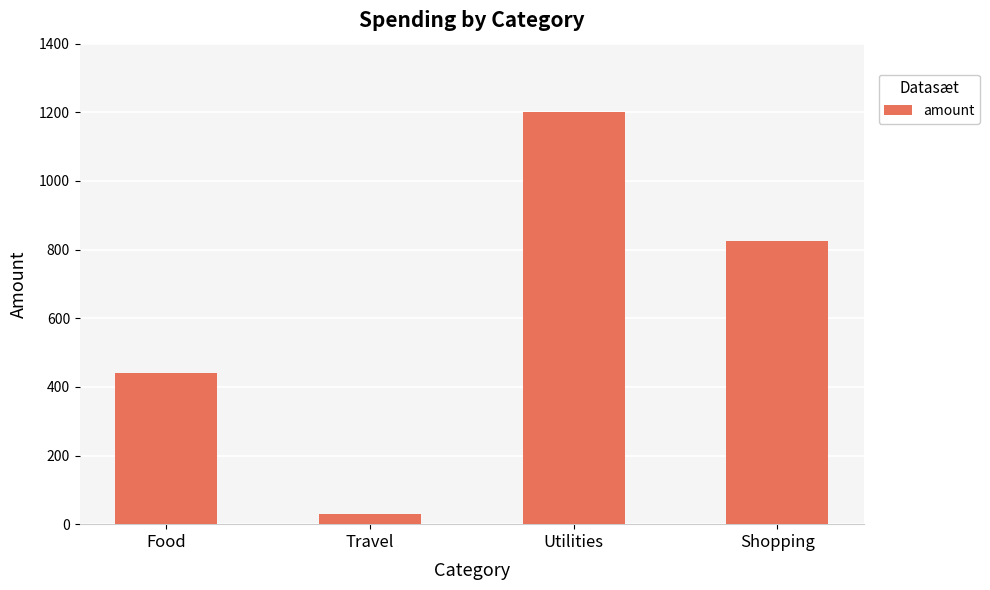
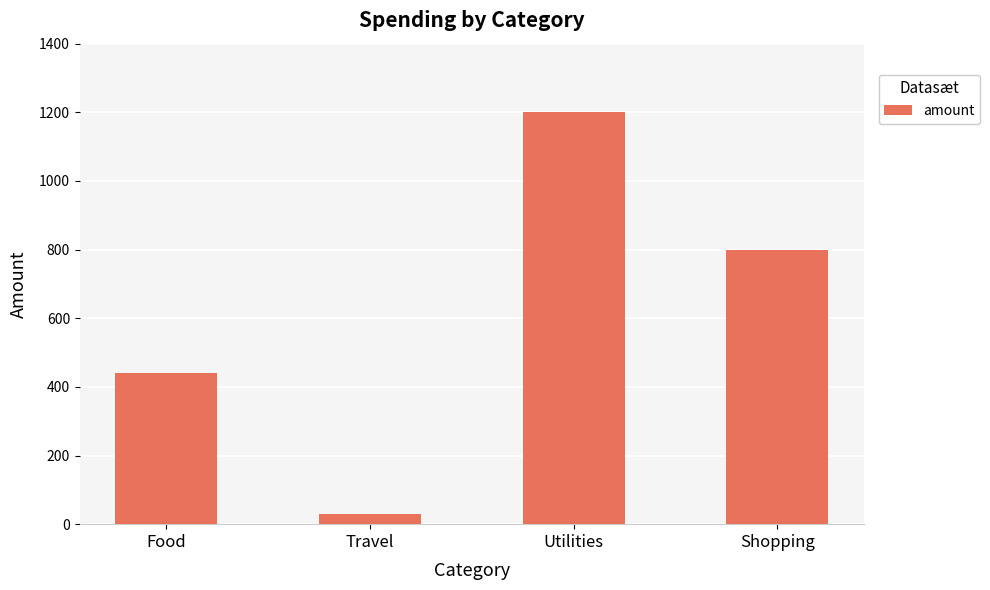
  {
    "Food": 440,
    "Travel": 30,
    "Utilities": 1200,
-   "Shopping": 830
+   "Shopping": 800
  }
